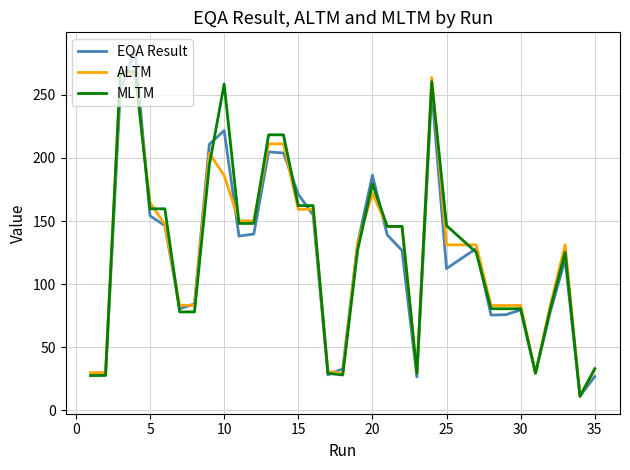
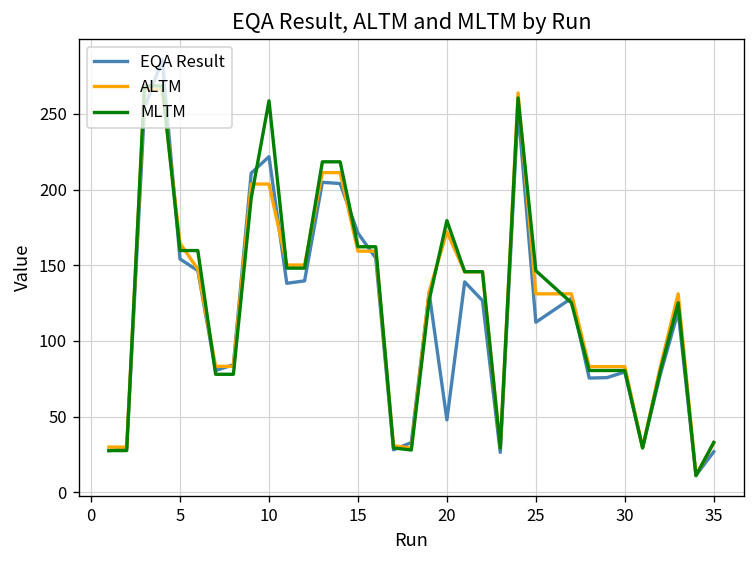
  {
    "EQA Result": {
      "5": 154,
      "10": 222,
      "15": 171,
-     "20": 186,
+     "20": 48,
      "25": 112,
      "35": 27
    },
    "ALTM": {
      "5": 164,
-     "10": 186,
+     "10": 204,
      "15": 159,
      "20": 172,
      "25": 131,
      "30": 83
    },
    "MLTM": {
      "5": 160,
      "10": 259,
      "15": 162,
      "20": 180,
      "25": 146
    }
  }
